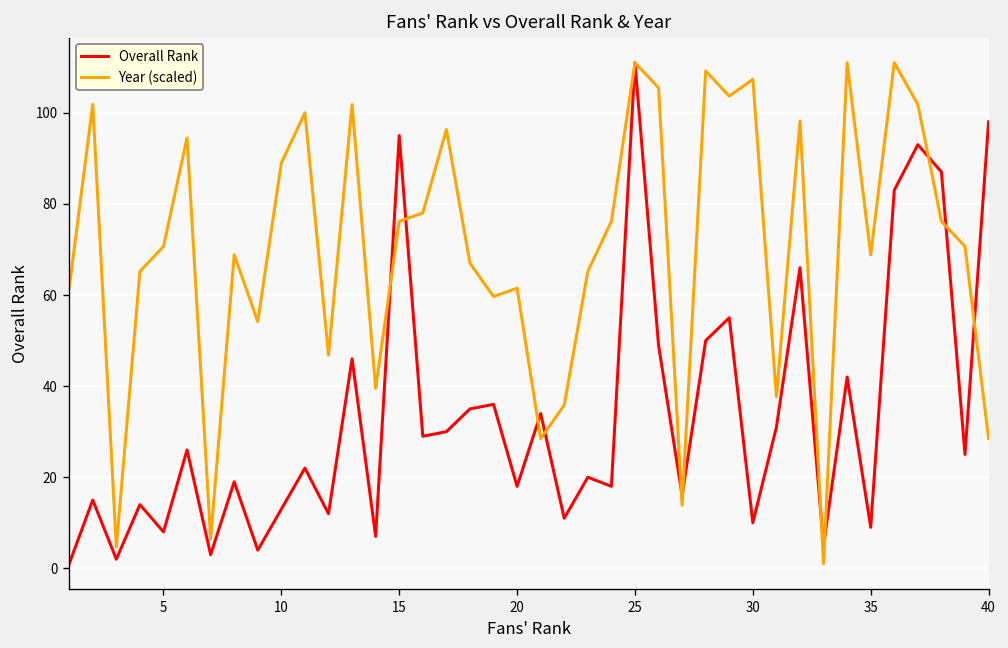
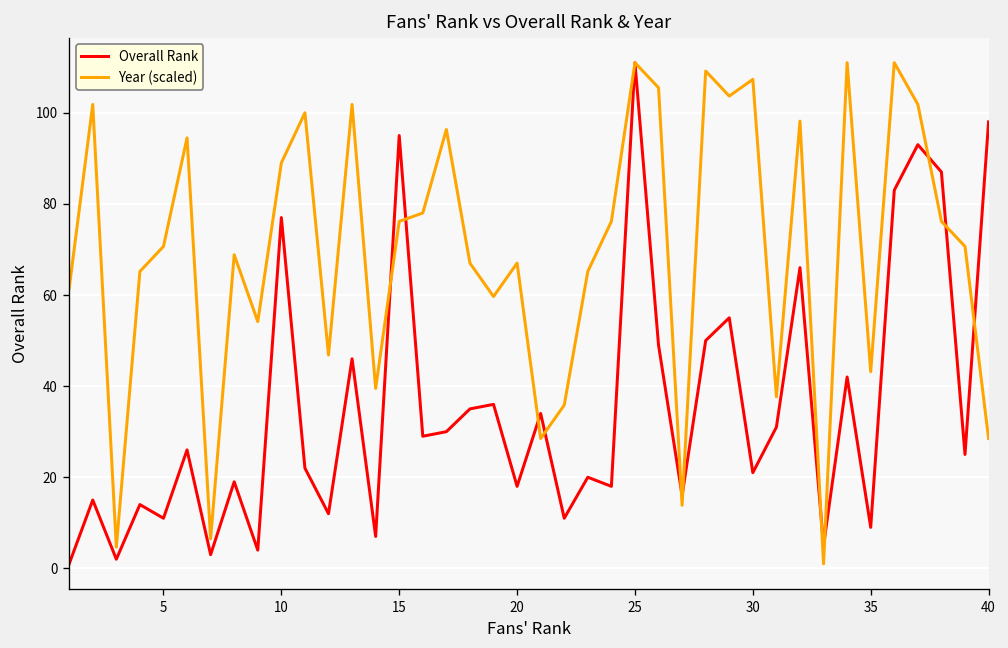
  {
    "Overall Rank": {
-     "5": 8,
-     "10": 13,
+     "5": 11,
+     "10": 77,
      "15": 95,
      "20": 18,
-     "30": 10,
+     "30": 21,
      "35": 9,
      "40": 98
    },
    "Year (scaled)": {
      "5": 71,
      "10": 89,
      "15": 76,
-     "20": 62,
+     "20": 67,
      "30": 107,
-     "35": 69,
+     "35": 43,
      "40": 29
    }
  }
